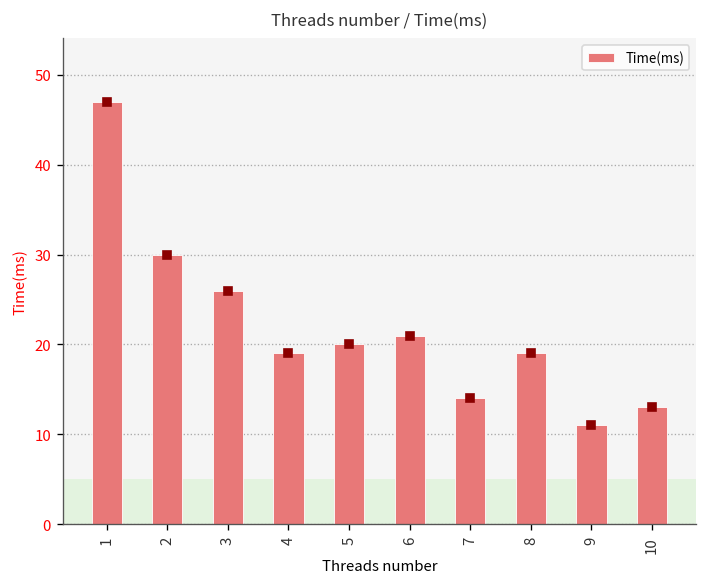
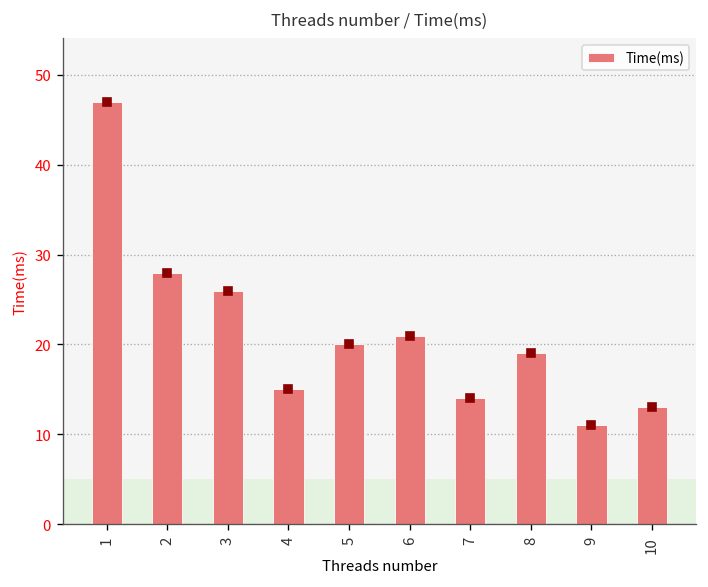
  {
    "Time(ms)": {
      "1": 47,
-     "2": 30,
+     "2": 28,
      "3": 26,
-     "4": 19,
+     "4": 15,
      "5": 20,
      "6": 21,
      "7": 14,
      "8": 19,
      "9": 11,
      "10": 13
    }
  }
